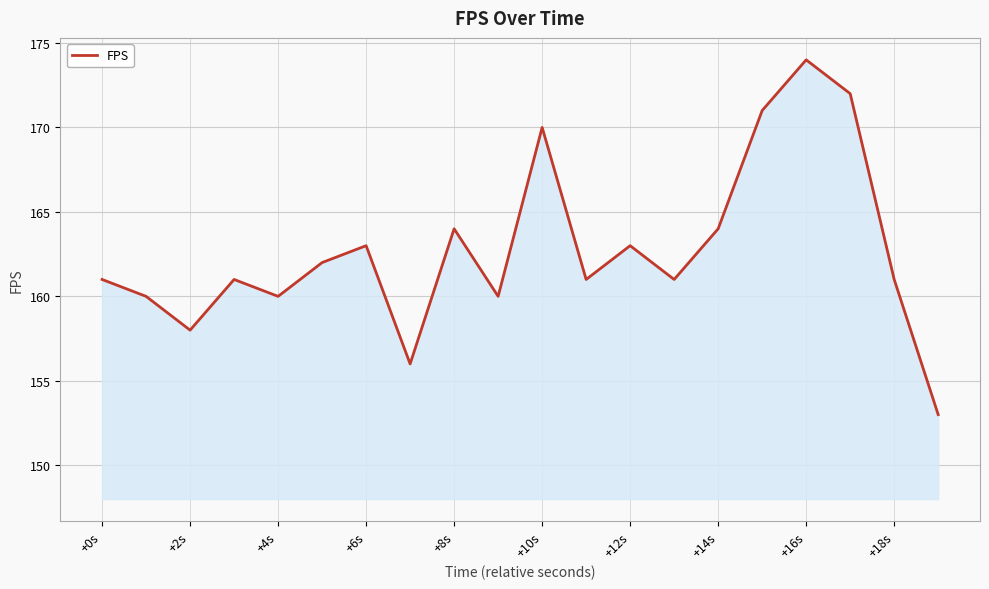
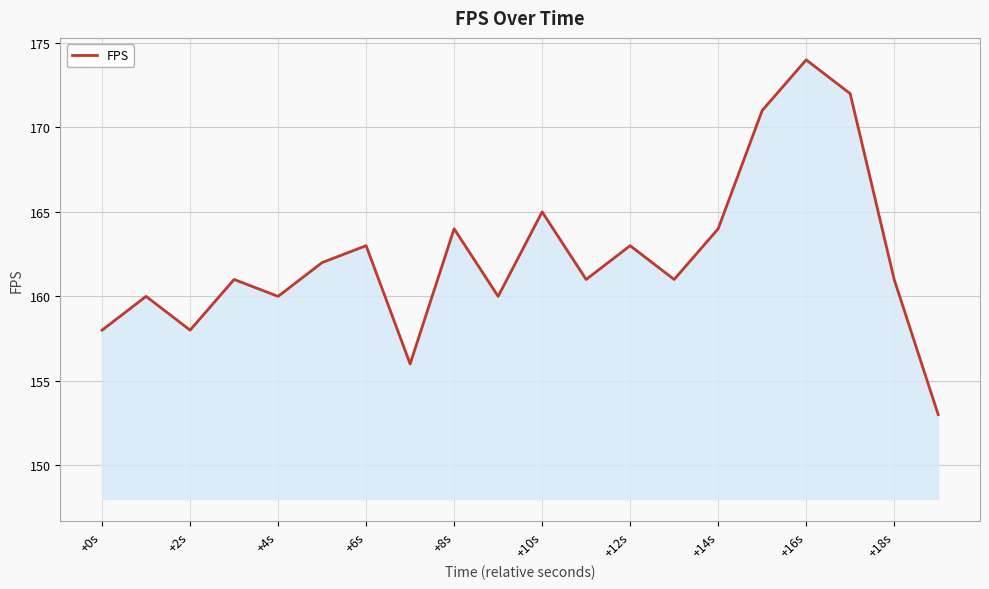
  {
-   "+0s": 161,
+   "+0s": 158,
    "+2s": 158,
    "+4s": 160,
    "+6s": 163,
    "+8s": 164,
-   "+10s": 170,
+   "+10s": 165,
    "+12s": 163,
    "+14s": 164,
    "+16s": 174,
    "+18s": 161
  }
